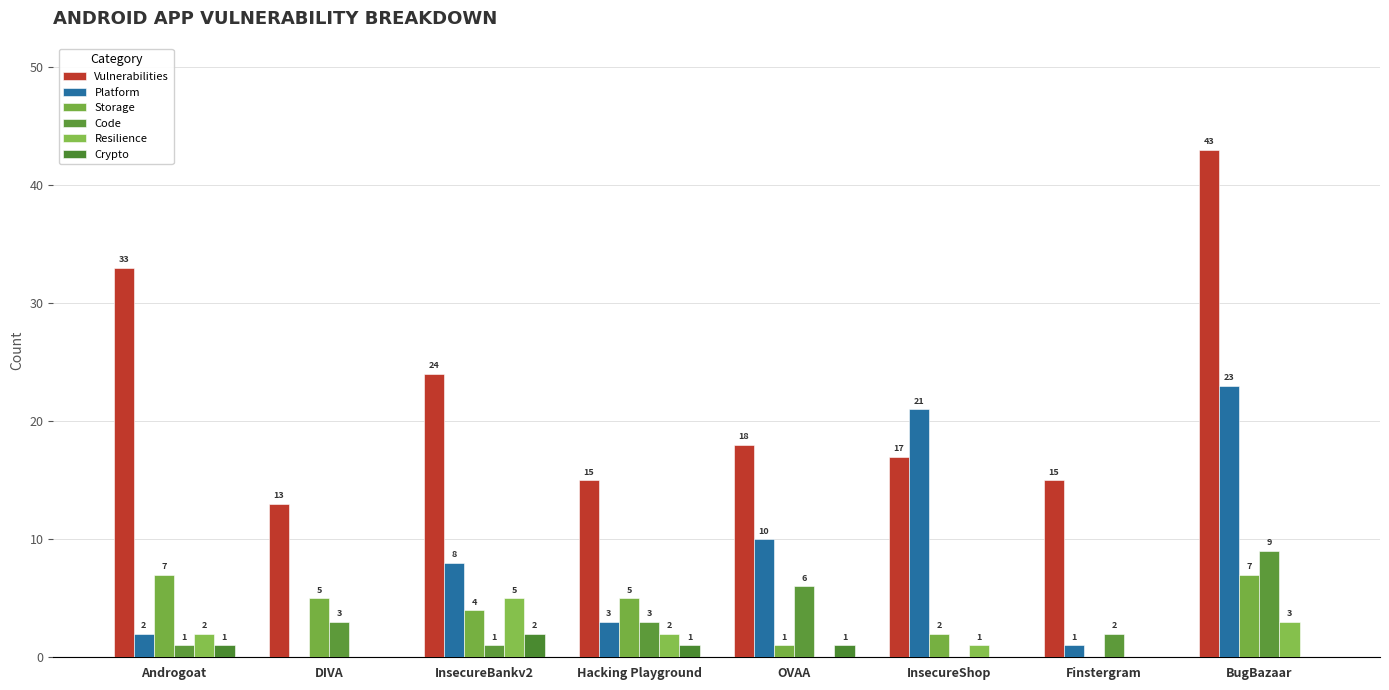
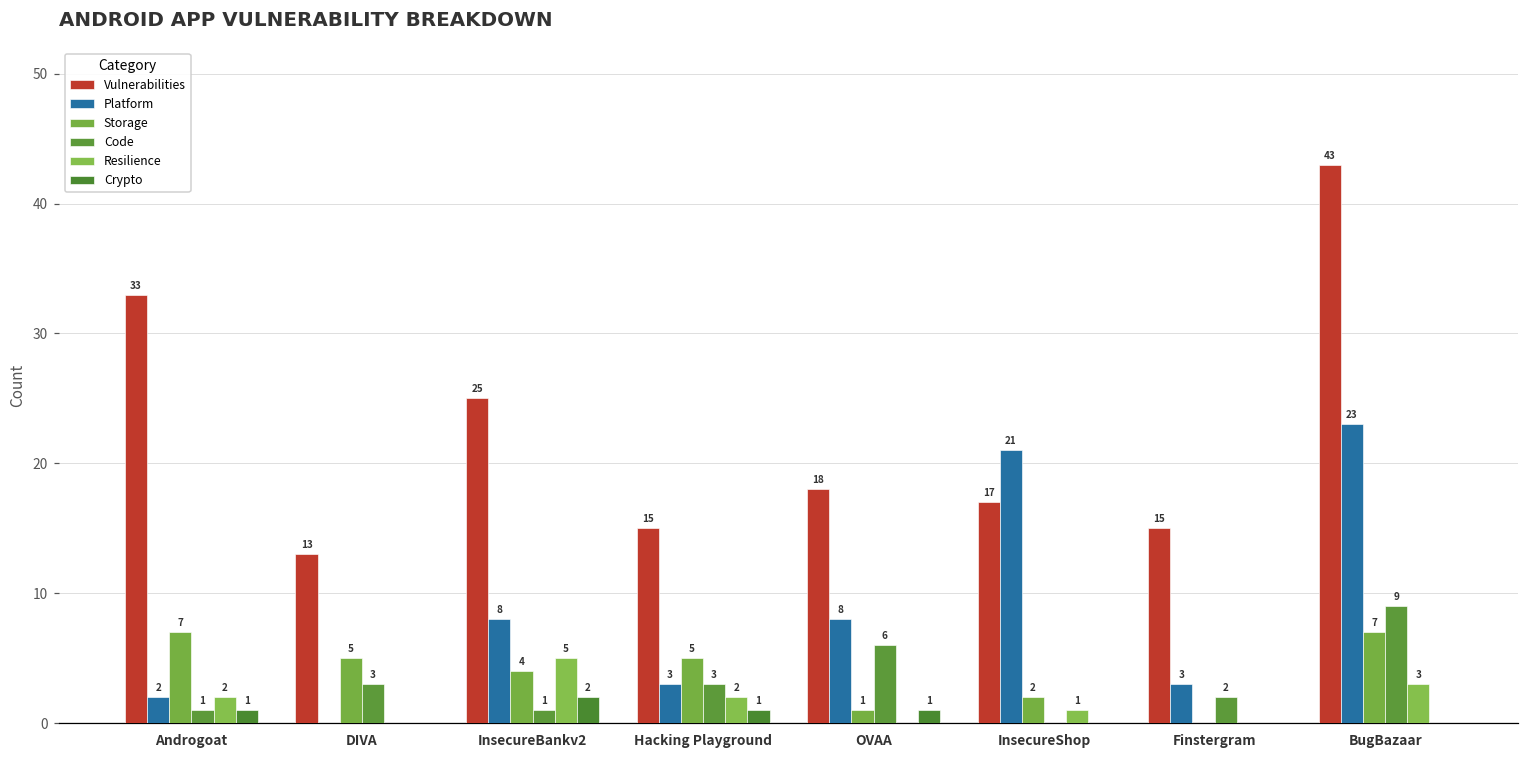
  {
    "Vulnerabilities": {
      "Androgoat": 33,
      "DIVA": 13,
-     "InsecureBankv2": 24,
+     "InsecureBankv2": 25,
      "Hacking Playground": 15,
      "OVAA": 18,
      "InsecureShop": 17,
      "Finstergram": 15,
      "BugBazaar": 43
    },
    "Platform": {
      "Androgoat": 2,
      "InsecureBankv2": 8,
      "Hacking Playground": 3,
-     "OVAA": 10,
+     "OVAA": 8,
      "InsecureShop": 21,
-     "Finstergram": 1,
+     "Finstergram": 3,
      "BugBazaar": 23
    }
  }
